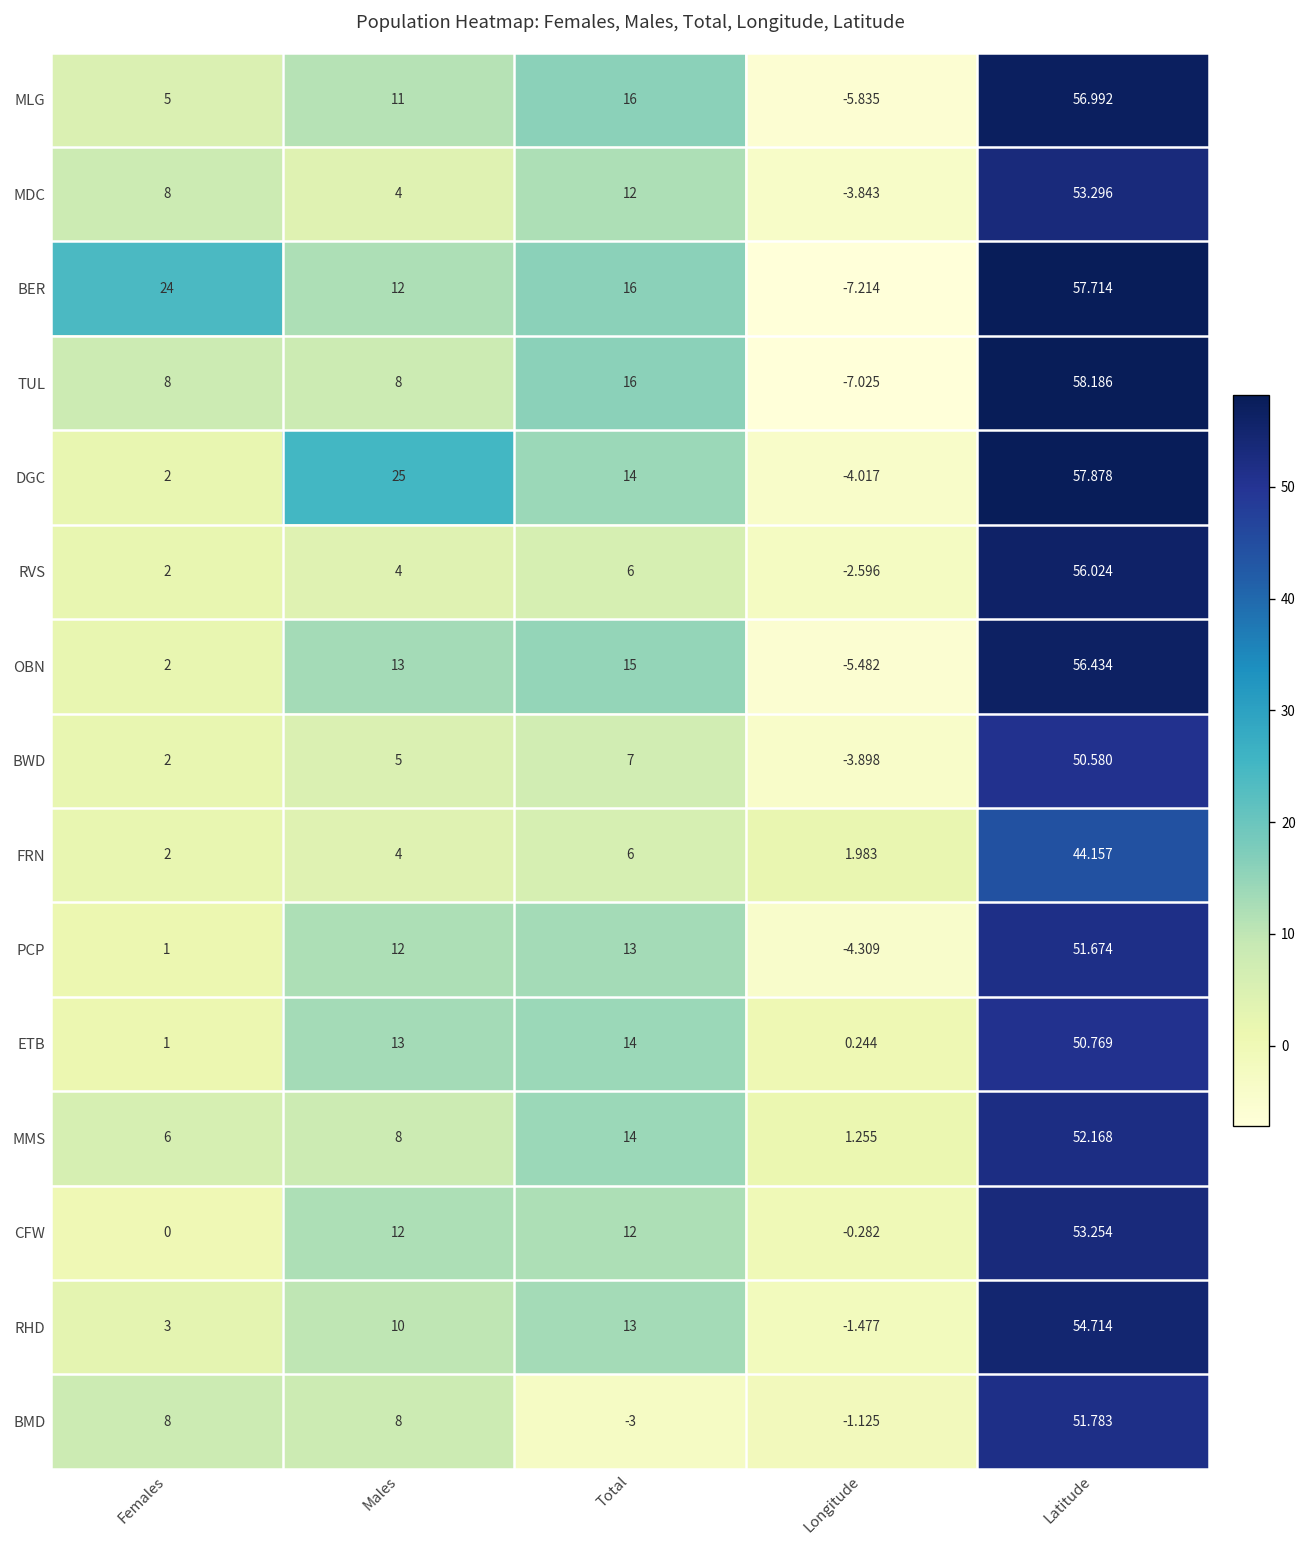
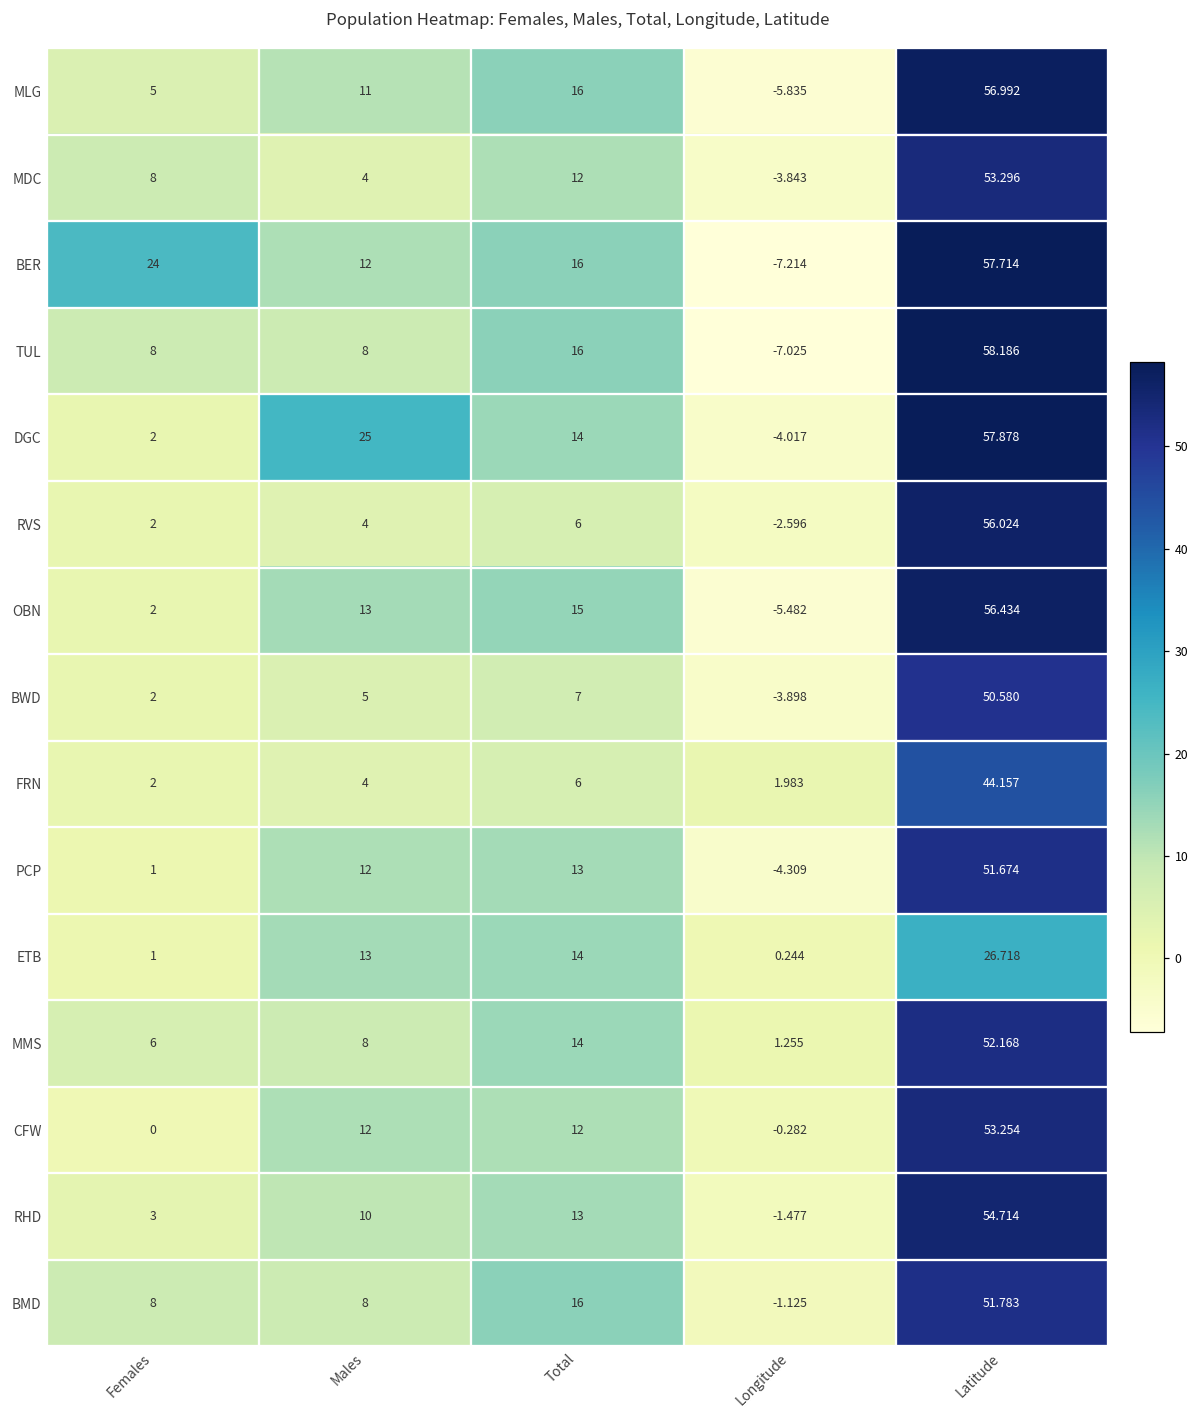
  {
    "MLG": {
      "Females": 5,
      "Males": 11,
      "Total": 16,
      "Longitude": -5.835,
      "Latitude": 56.992
    },
    "MDC": {
      "Females": 8,
      "Males": 4,
      "Total": 12,
      "Longitude": -3.843,
      "Latitude": 53.296
    },
    "BER": {
      "Females": 24,
      "Males": 12,
      "Total": 16,
      "Longitude": -7.214,
      "Latitude": 57.714
    },
    "TUL": {
      "Females": 8,
      "Males": 8,
      "Total": 16,
      "Longitude": -7.025,
      "Latitude": 58.186
    },
    "DGC": {
      "Females": 2,
      "Males": 25,
      "Total": 14,
      "Longitude": -4.017,
      "Latitude": 57.878
    },
    "RVS": {
      "Females": 2,
      "Males": 4,
      "Total": 6,
      "Longitude": -2.596,
      "Latitude": 56.024
    },
    "OBN": {
      "Females": 2,
      "Males": 13,
      "Total": 15,
      "Longitude": -5.482,
      "Latitude": 56.434
    },
    "BWD": {
      "Females": 2,
      "Males": 5,
      "Total": 7,
      "Longitude": -3.898,
      "Latitude": 50.580
    },
    "FRN": {
      "Females": 2,
      "Males": 4,
      "Total": 6,
      "Longitude": 1.983,
      "Latitude": 44.157
    },
    "PCP": {
      "Females": 1,
      "Males": 12,
      "Total": 13,
      "Longitude": -4.309,
      "Latitude": 51.674
    },
    "ETB": {
      "Females": 1,
      "Males": 13,
      "Total": 14,
      "Longitude": 0.244,
-     "Latitude": 50.769
+     "Latitude": 26.718
    },
    "MMS": {
      "Females": 6,
      "Males": 8,
      "Total": 14,
      "Longitude": 1.255,
      "Latitude": 52.168
    },
    "CFW": {
      "Females": 0,
      "Males": 12,
      "Total": 12,
      "Longitude": -0.282,
      "Latitude": 53.254
    },
    "RHD": {
      "Females": 3,
      "Males": 10,
      "Total": 13,
      "Longitude": -1.477,
      "Latitude": 54.714
    },
    "BMD": {
      "Females": 8,
      "Males": 8,
-     "Total": -3,
+     "Total": 16,
      "Longitude": -1.125,
      "Latitude": 51.783
    }
  }
